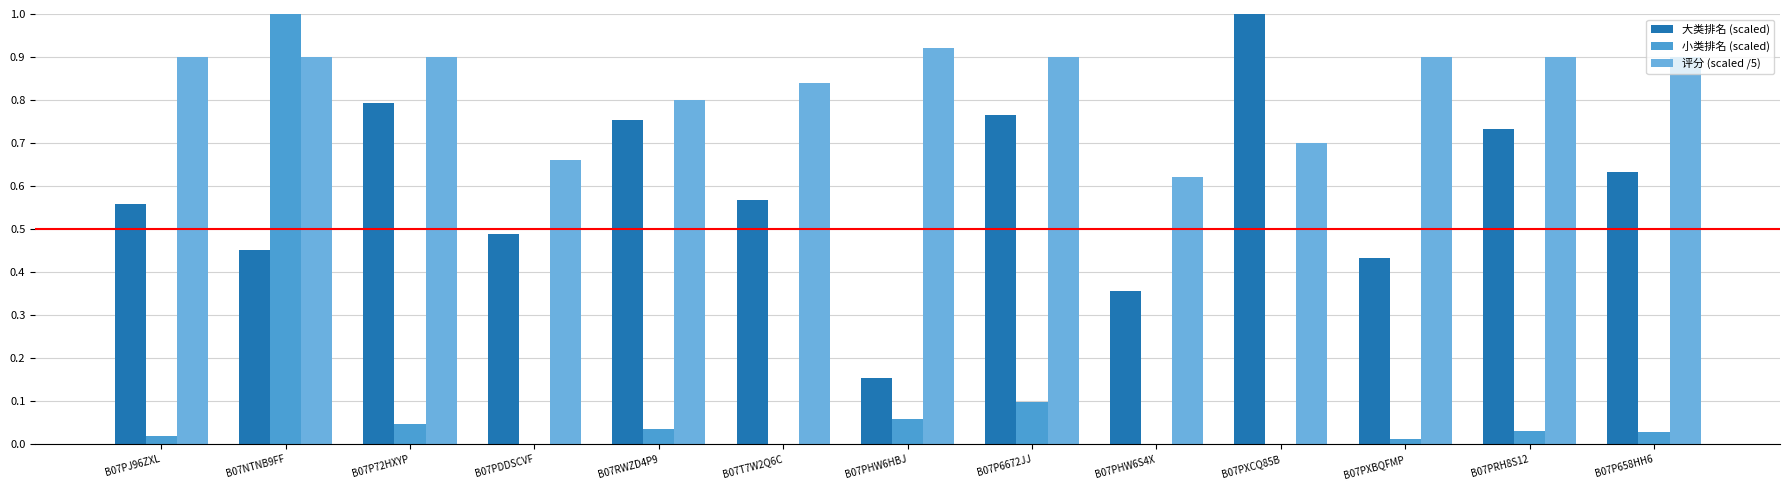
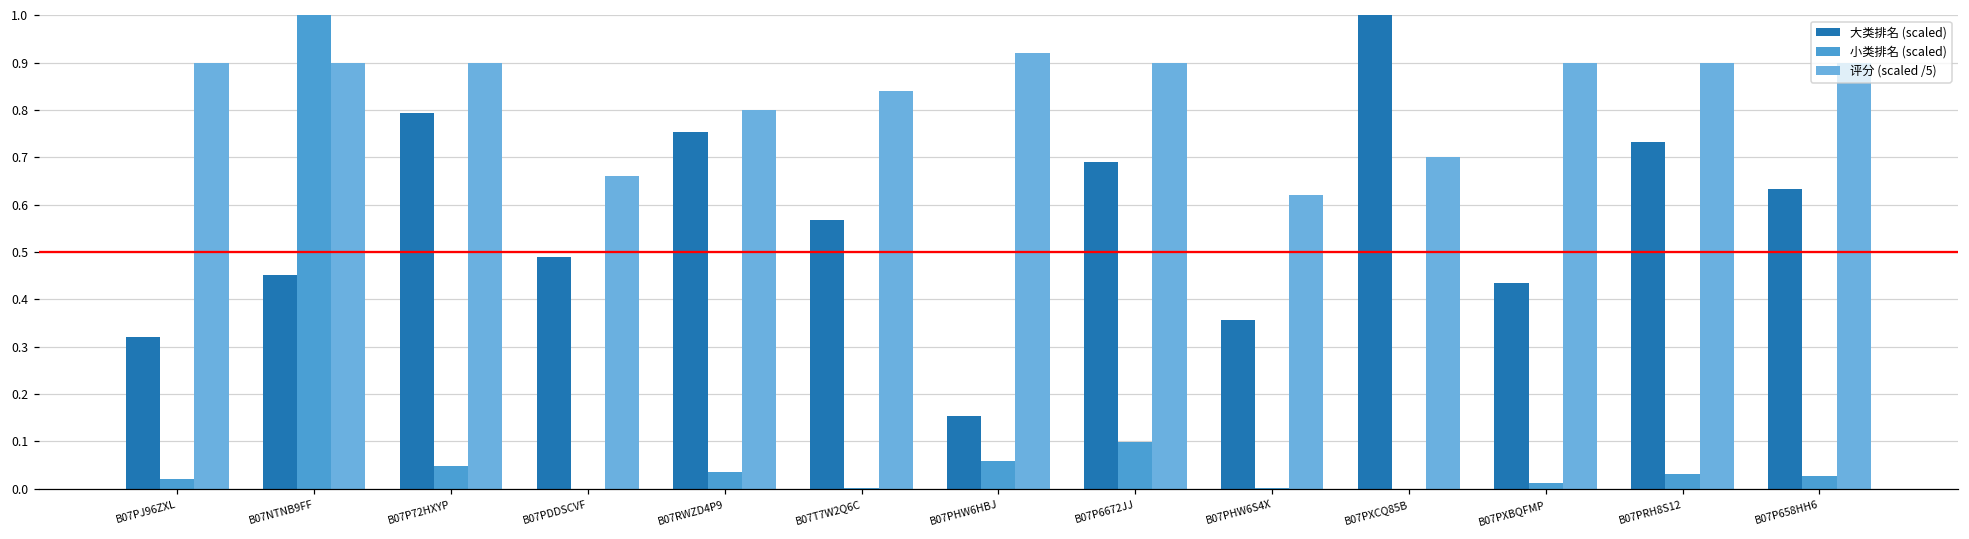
  {
    "大类排名 (scaled)": {
-     "B07PJ96ZXL": 0.56,
+     "B07PJ96ZXL": 0.32,
      "B07NTNB9FF": 0.45,
      "B07P72HXYP": 0.79,
      "B07PDDSCVF": 0.49,
      "B07RWZD4P9": 0.75,
      "B07T7W2Q6C": 0.57,
      "B07PHW6HBJ": 0.15,
-     "B07P6672JJ": 0.77,
+     "B07P6672JJ": 0.69,
      "B07PHW6S4X": 0.36,
      "B07PXCQ85B": 1.00,
      "B07PXBQFMP": 0.43,
      "B07PRH8S12": 0.73,
      "B07P658HH6": 0.63
    }
  }
